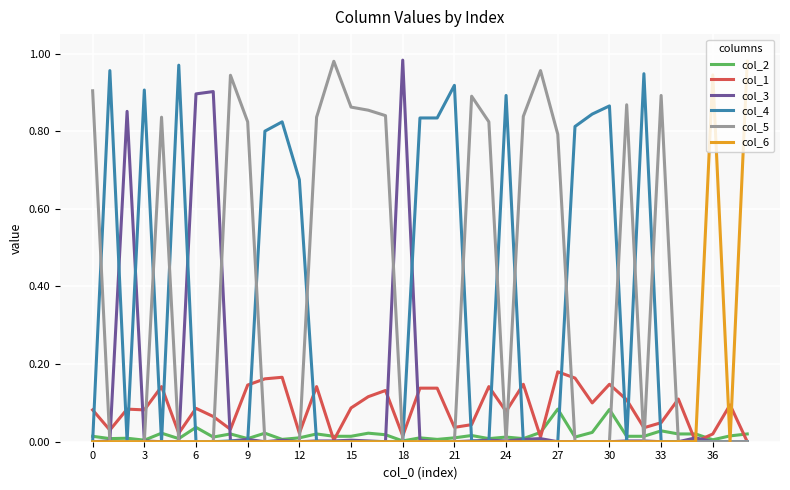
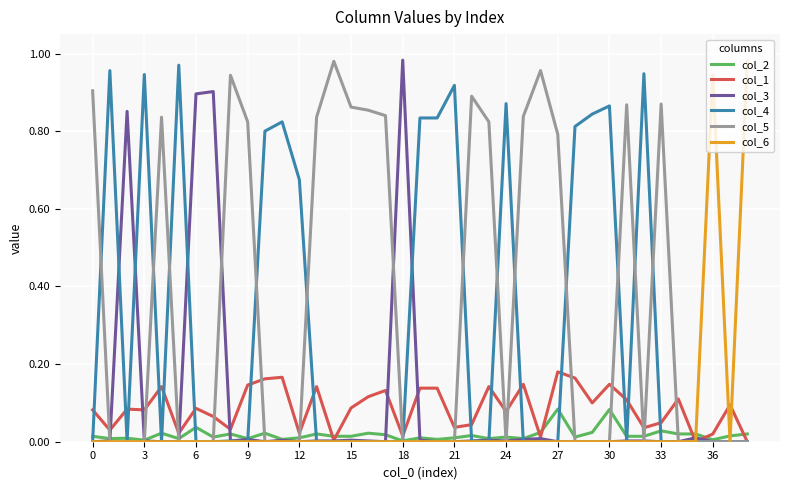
  {
    "col_2": {
      "0": 0.01,
      "6": 0.04,
      "12": 0.01,
      "15": 0.01,
      "21": 0.01,
      "24": 0.01,
      "27": 0.08,
      "30": 0.08,
      "33": 0.03
    },
    "col_1": {
      "0": 0.08,
      "3": 0.08,
      "6": 0.09,
      "9": 0.15,
      "12": 0.02,
      "15": 0.09,
      "18": 0.02,
      "21": 0.04,
      "24": 0.08,
      "27": 0.18,
      "30": 0.15,
      "33": 0.05,
      "36": 0.02
    },
    "col_3": {
      "6": 0.90,
      "18": 0.98
    },
    "col_4": {
-     "3": 0.91,
+     "3": 0.95,
      "12": 0.68,
      "21": 0.92,
-     "24": 0.89,
+     "24": 0.87,
      "30": 0.87
    },
    "col_5": {
      "0": 0.90,
      "9": 0.82,
      "15": 0.86,
      "27": 0.79,
-     "33": 0.89
+     "33": 0.87
    }
  }
